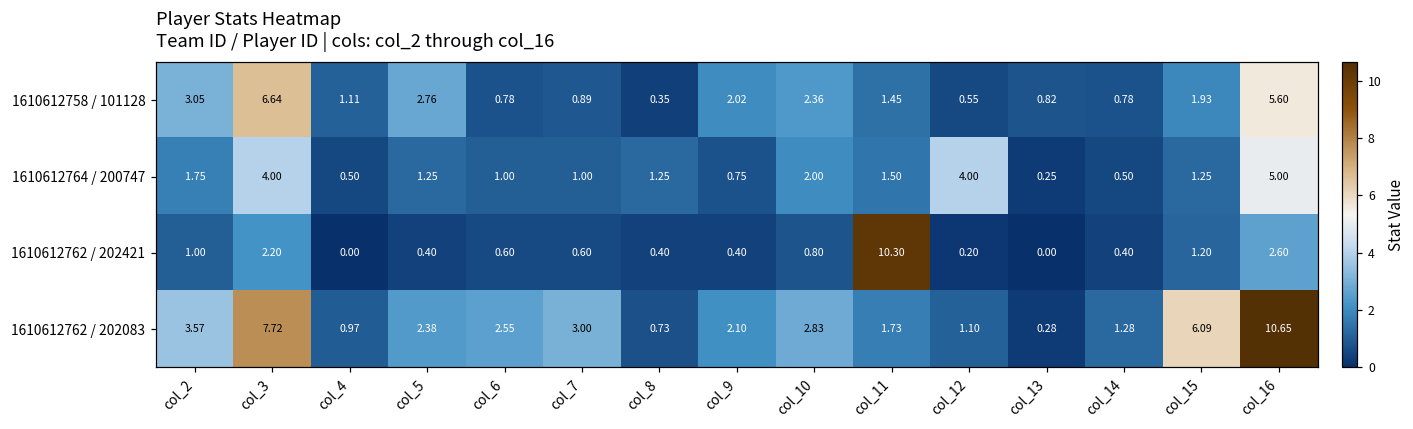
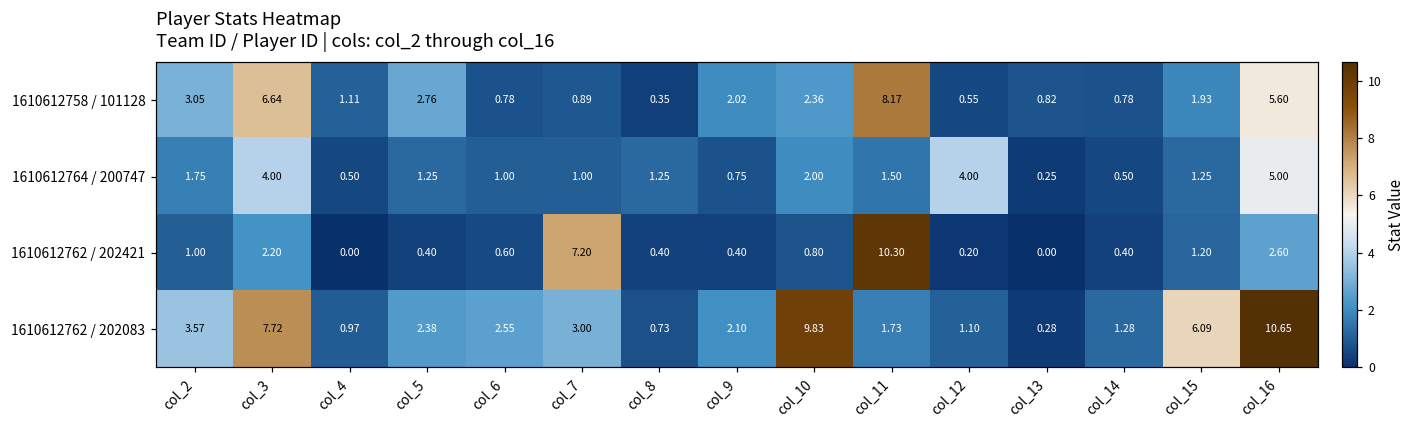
  {
    "1610612758 / 101128": {
      "col_2": 3.05,
      "col_3": 6.64,
      "col_4": 1.11,
      "col_5": 2.76,
      "col_6": 0.78,
      "col_7": 0.89,
      "col_8": 0.35,
      "col_9": 2.02,
      "col_10": 2.36,
-     "col_11": 1.45,
+     "col_11": 8.17,
      "col_12": 0.55,
      "col_13": 0.82,
      "col_14": 0.78,
      "col_15": 1.93,
      "col_16": 5.60
    },
    "1610612764 / 200747": {
      "col_2": 1.75,
      "col_3": 4.00,
      "col_4": 0.50,
      "col_5": 1.25,
      "col_6": 1.00,
      "col_7": 1.00,
      "col_8": 1.25,
      "col_9": 0.75,
      "col_10": 2.00,
      "col_11": 1.50,
      "col_12": 4.00,
      "col_13": 0.25,
      "col_14": 0.50,
      "col_15": 1.25,
      "col_16": 5.00
    },
    "1610612762 / 202421": {
      "col_2": 1.00,
      "col_3": 2.20,
      "col_4": 0.00,
      "col_5": 0.40,
      "col_6": 0.60,
-     "col_7": 0.60,
+     "col_7": 7.20,
      "col_8": 0.40,
      "col_9": 0.40,
      "col_10": 0.80,
      "col_11": 10.30,
      "col_12": 0.20,
      "col_13": 0.00,
      "col_14": 0.40,
      "col_15": 1.20,
      "col_16": 2.60
    },
    "1610612762 / 202083": {
      "col_2": 3.57,
      "col_3": 7.72,
      "col_4": 0.97,
      "col_5": 2.38,
      "col_6": 2.55,
      "col_7": 3.00,
      "col_8": 0.73,
      "col_9": 2.10,
-     "col_10": 2.83,
+     "col_10": 9.83,
      "col_11": 1.73,
      "col_12": 1.10,
      "col_13": 0.28,
      "col_14": 1.28,
      "col_15": 6.09,
      "col_16": 10.65
    }
  }
